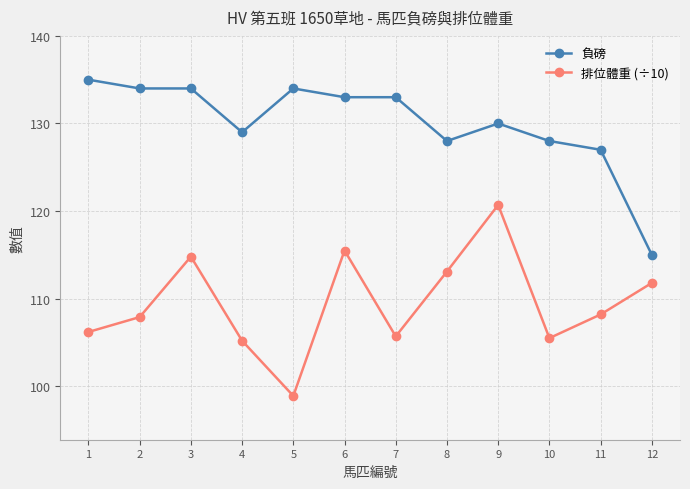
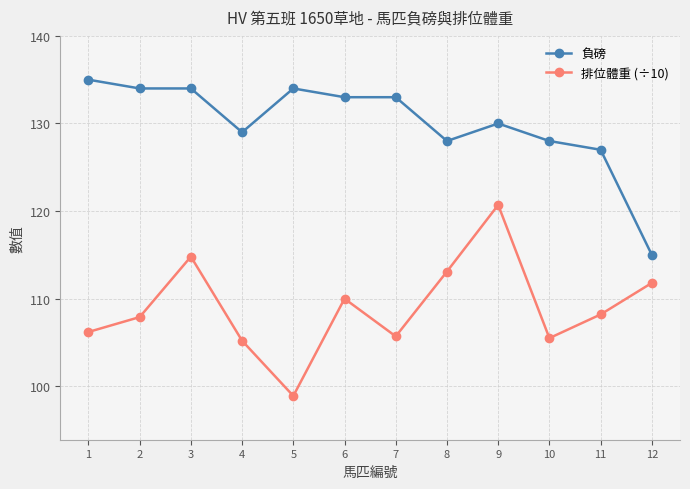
  {
    "負磅": {
      "1": 135,
      "2": 134,
      "3": 134,
      "4": 129,
      "5": 134,
      "6": 133,
      "7": 133,
      "8": 128,
      "9": 130,
      "10": 128,
      "11": 127,
      "12": 115
    },
    "排位體重 (÷10)": {
      "1": 106,
      "2": 108,
      "3": 115,
      "4": 105,
      "5": 99,
-     "6": 116,
+     "6": 110,
      "7": 106,
      "8": 113,
      "9": 121,
      "10": 106,
      "11": 108,
      "12": 112
    }
  }
